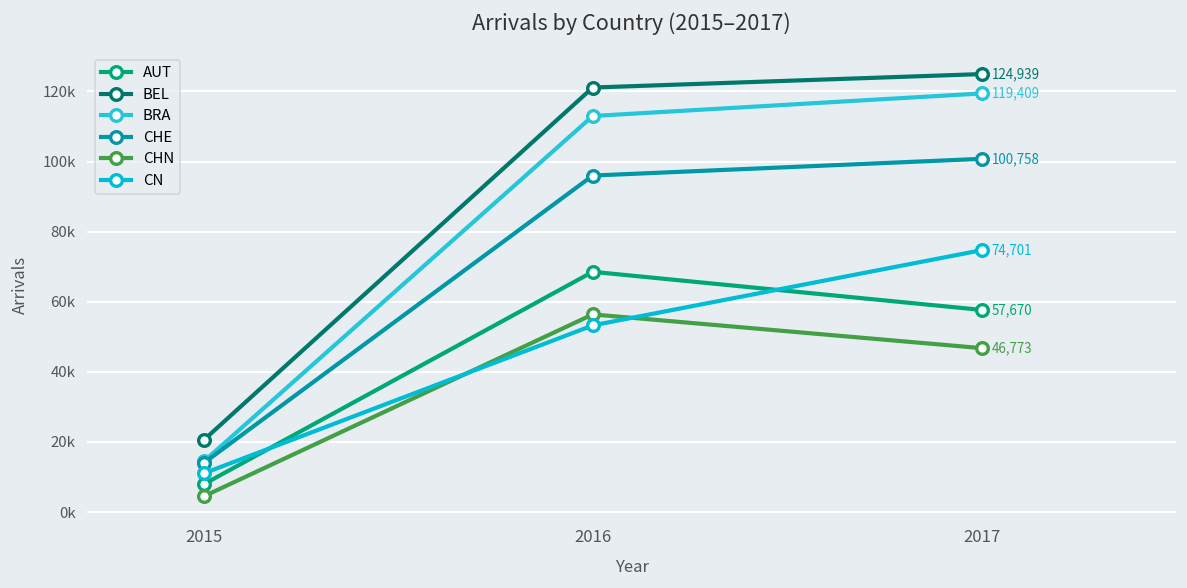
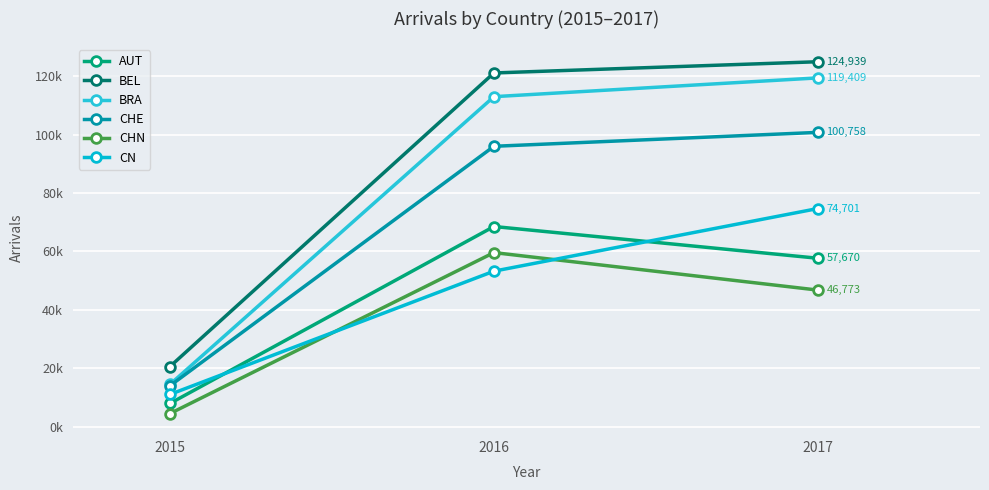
  {
    "CHN": {
      "2015": 5000,
-     "2016": 56000
+     "2016": 60000
    }
  }
